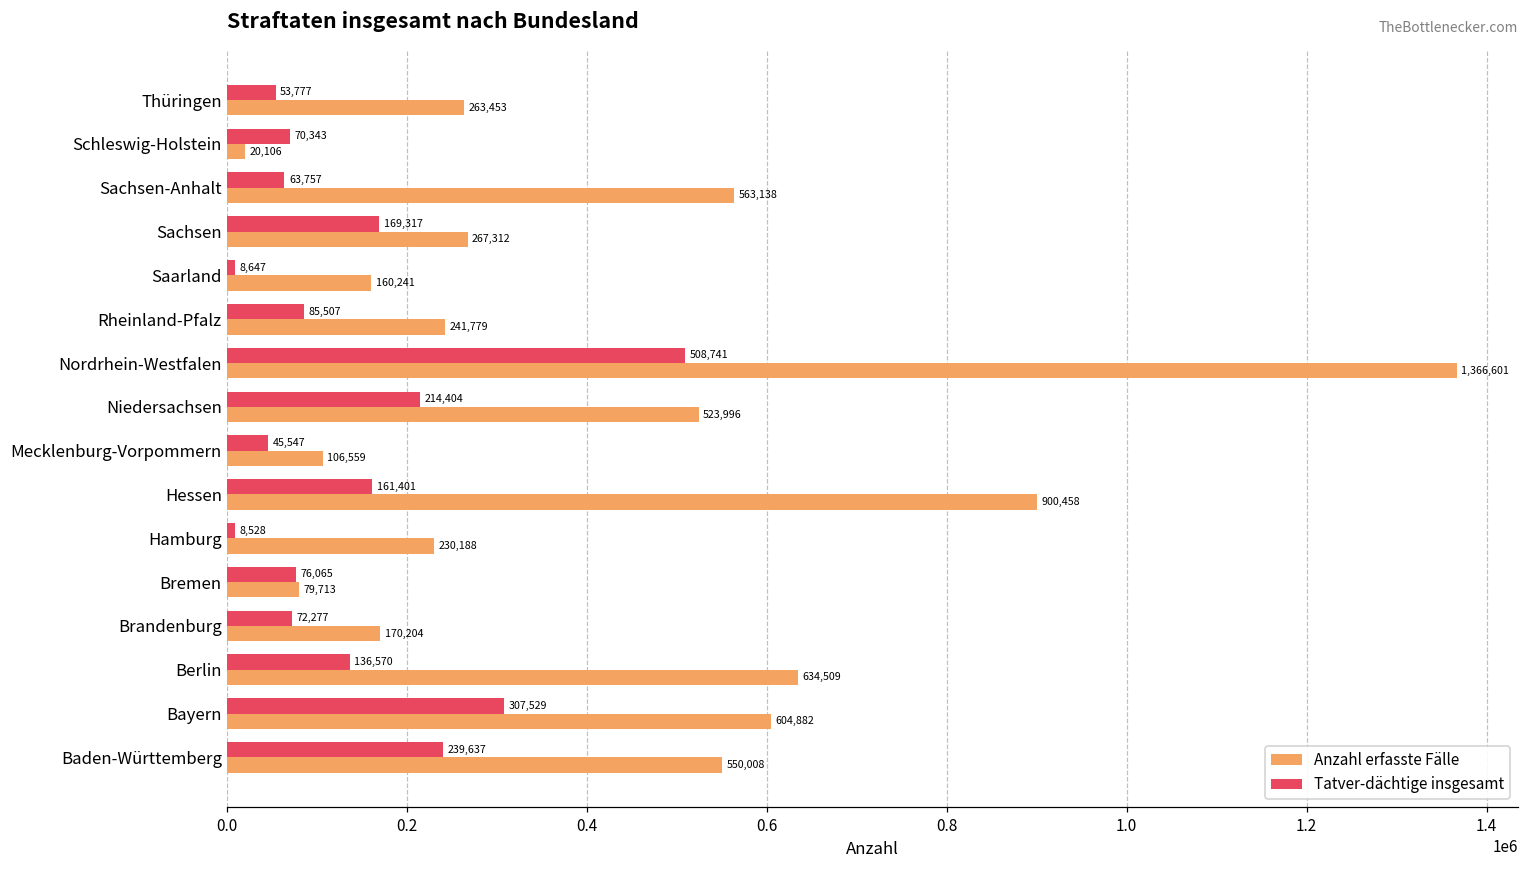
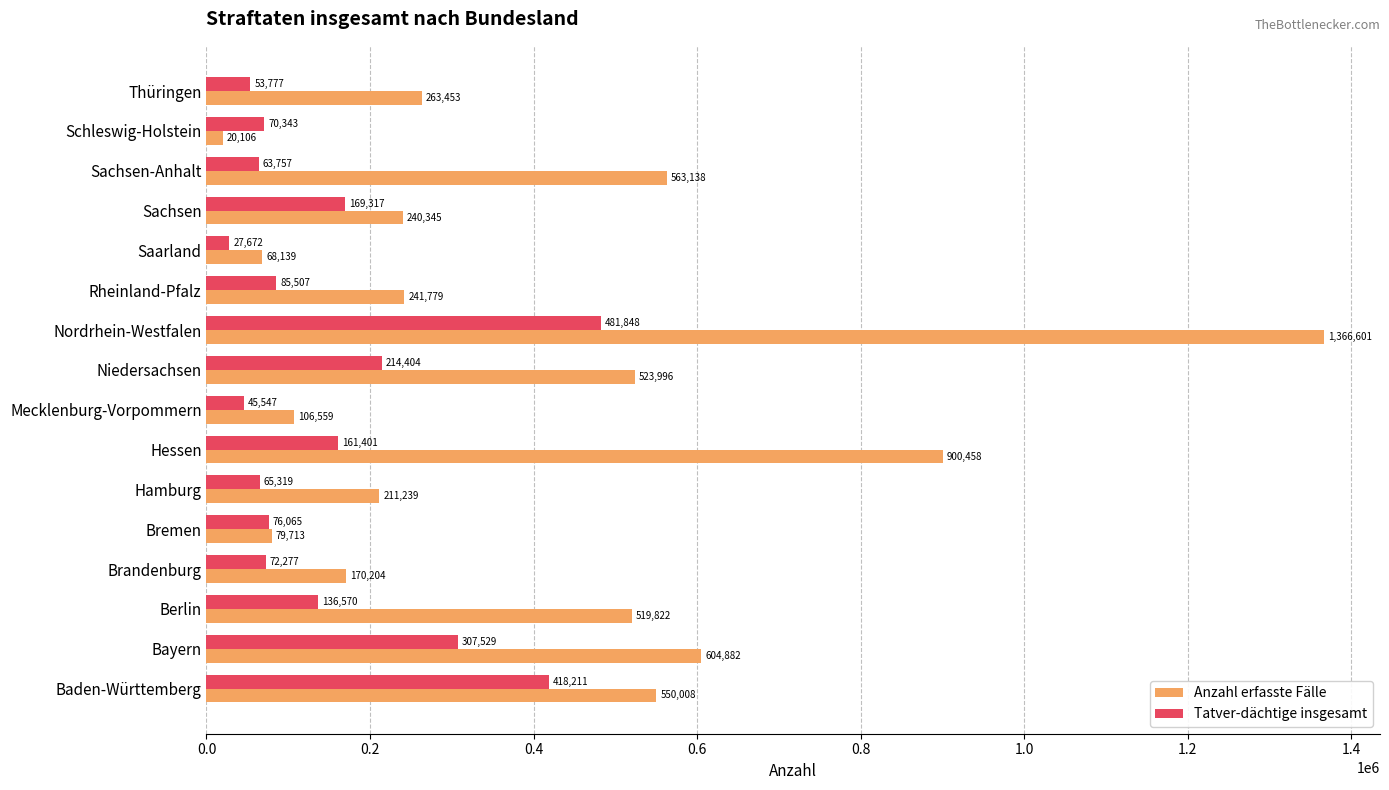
  {
    "Anzahl erfasste Fälle": {
      "Thüringen": "263,453",
      "Schleswig-Holstein": "20,106",
      "Sachsen-Anhalt": "563,138",
-     "Sachsen": "267,312",
-     "Saarland": "160,241",
+     "Sachsen": "240,345",
+     "Saarland": "68,139",
      "Rheinland-Pfalz": "241,779",
      "Nordrhein-Westfalen": "1,366,601",
      "Niedersachsen": "523,996",
      "Mecklenburg-Vorpommern": "106,559",
      "Hessen": "900,458",
-     "Hamburg": "230,188",
+     "Hamburg": "211,239",
      "Bremen": "79,713",
      "Brandenburg": "170,204",
-     "Berlin": "634,509",
+     "Berlin": "519,822",
      "Bayern": "604,882",
      "Baden-Württemberg": "550,008"
    },
    "Tatver-dächtige insgesamt": {
      "Thüringen": "53,777",
      "Schleswig-Holstein": "70,343",
      "Sachsen-Anhalt": "63,757",
      "Sachsen": "169,317",
-     "Saarland": "8,647",
+     "Saarland": "27,672",
      "Rheinland-Pfalz": "85,507",
-     "Nordrhein-Westfalen": "508,741",
+     "Nordrhein-Westfalen": "481,848",
      "Niedersachsen": "214,404",
      "Mecklenburg-Vorpommern": "45,547",
      "Hessen": "161,401",
-     "Hamburg": "8,528",
+     "Hamburg": "65,319",
      "Bremen": "76,065",
      "Brandenburg": "72,277",
      "Berlin": "136,570",
      "Bayern": "307,529",
-     "Baden-Württemberg": "239,637"
+     "Baden-Württemberg": "418,211"
    }
  }
